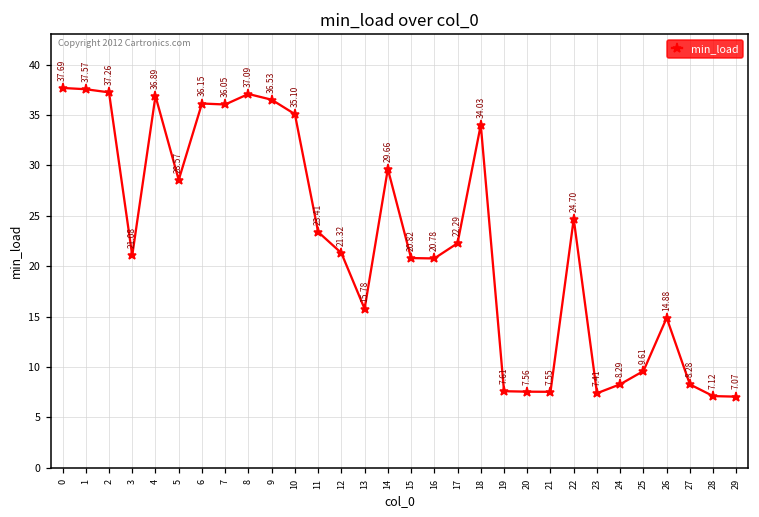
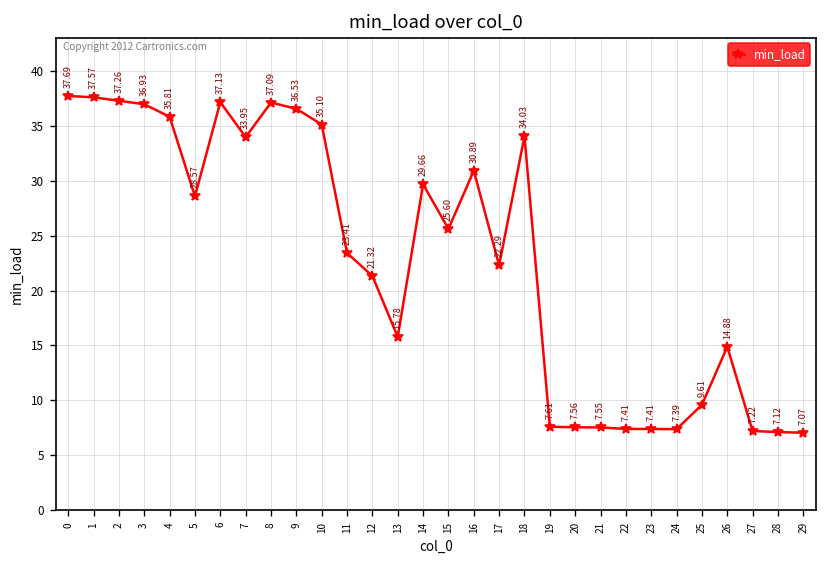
  {
    "0": 37.69,
    "1": 37.57,
    "2": 37.26,
-   "3": 21.08,
-   "4": 36.89,
+   "3": 36.93,
+   "4": 35.81,
    "5": 28.57,
-   "6": 36.15,
-   "7": 36.05,
+   "6": 37.13,
+   "7": 33.95,
    "8": 37.09,
    "9": 36.53,
    "10": 35.10,
    "11": 23.41,
    "12": 21.32,
    "13": 15.78,
    "14": 29.66,
-   "15": 20.82,
-   "16": 20.78,
+   "15": 25.60,
+   "16": 30.89,
    "17": 22.29,
    "18": 34.03,
    "19": 7.61,
    "20": 7.56,
    "21": 7.55,
-   "22": 24.70,
+   "22": 7.41,
    "23": 7.41,
-   "24": 8.29,
+   "24": 7.39,
    "25": 9.61,
    "26": 14.88,
-   "27": 8.28,
+   "27": 7.22,
    "28": 7.12,
    "29": 7.07
  }
